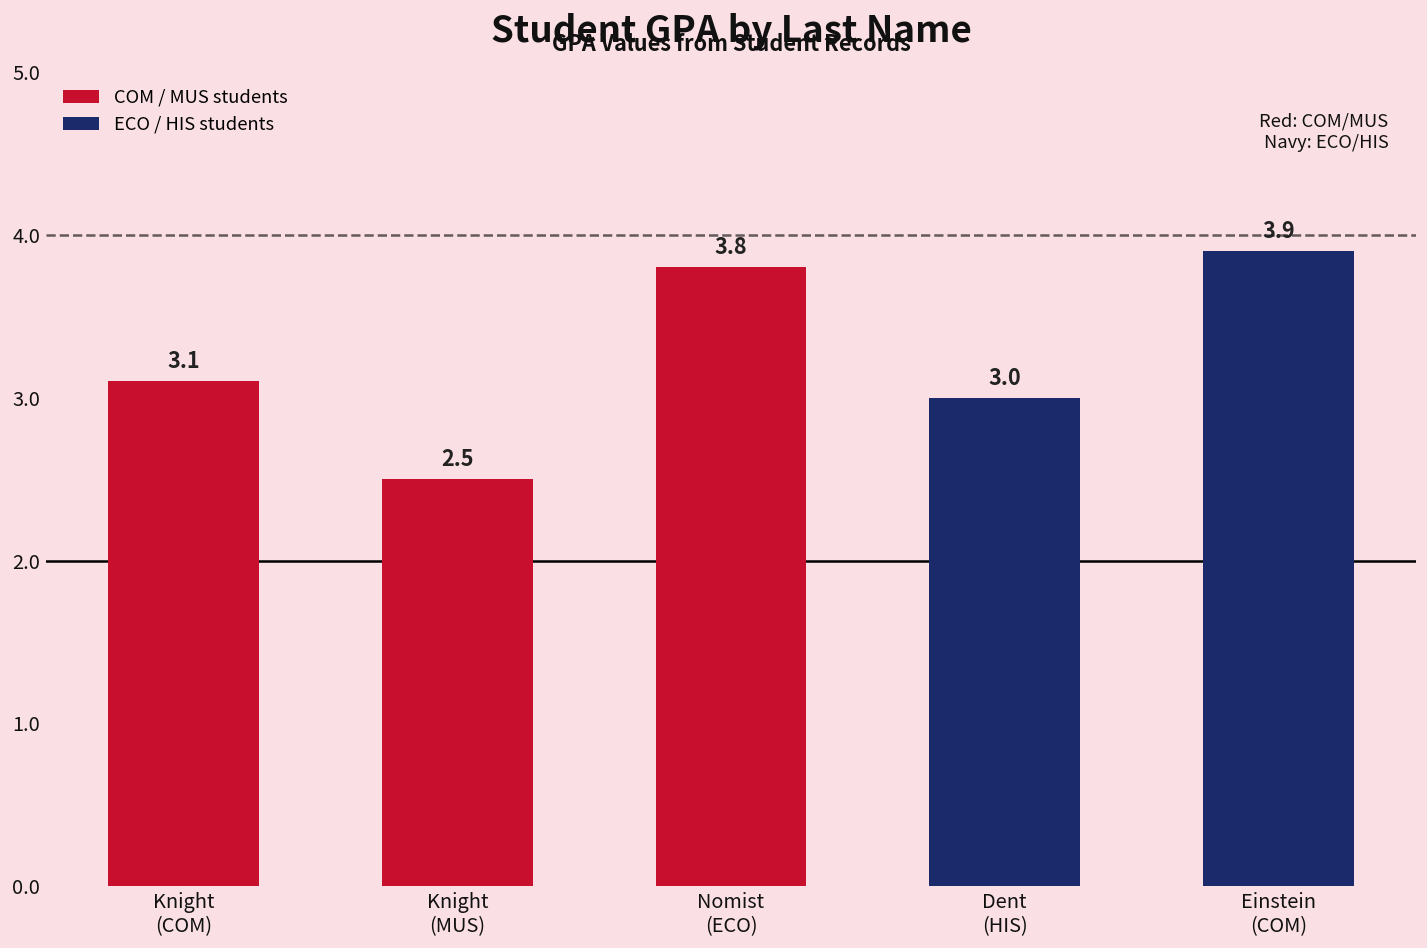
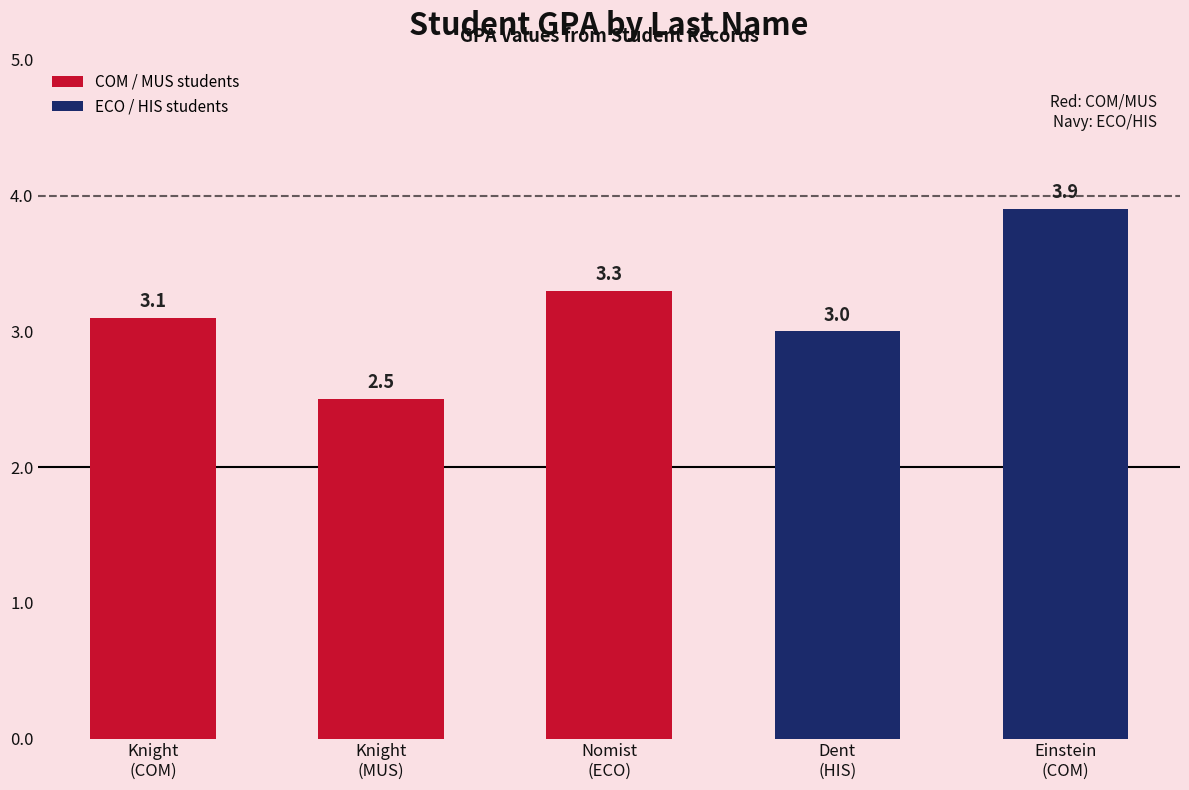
  {
    "Knight (COM)": 3.1,
    "Knight (MUS)": 2.5,
-   "Nomist (ECO)": 3.8,
+   "Nomist (ECO)": 3.3,
    "Dent (HIS)": 3.0,
    "Einstein (COM)": 3.9
  }
